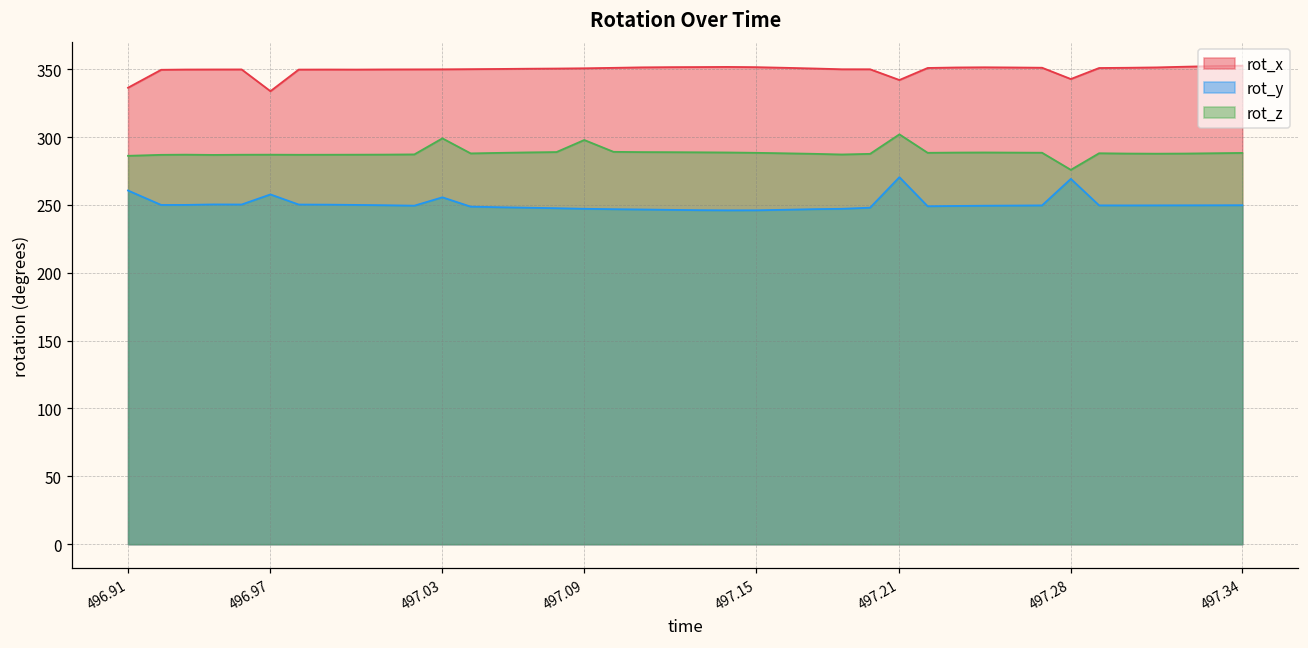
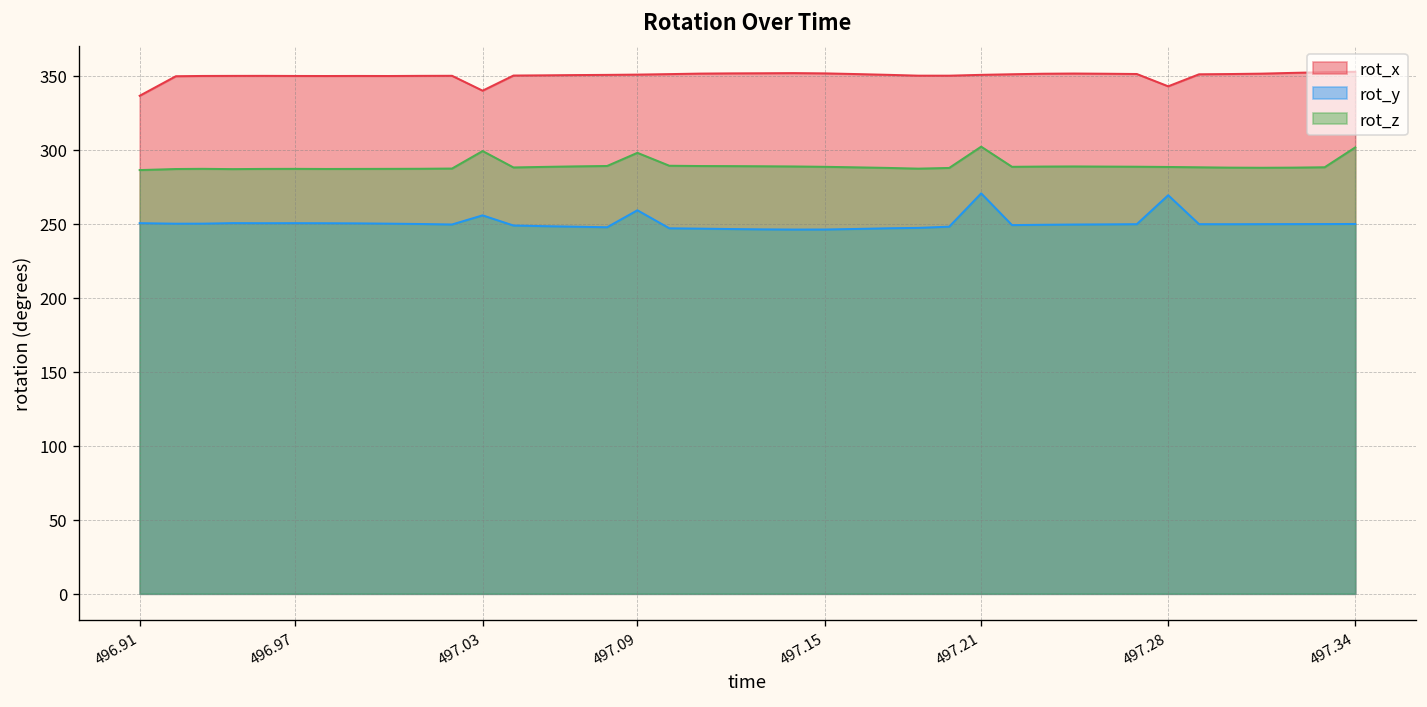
  {
    "rot_x": {
      "496.91": 336,
-     "496.97": 334,
-     "497.03": 350,
+     "496.97": 350,
+     "497.03": 340,
      "497.09": 351,
      "497.15": 351,
-     "497.21": 342,
+     "497.21": 350,
      "497.28": 343
    },
    "rot_y": {
-     "496.91": 261,
-     "496.97": 258,
+     "496.91": 250,
+     "496.97": 250,
      "497.03": 256,
-     "497.09": 247,
+     "497.09": 259,
      "497.15": 246,
      "497.21": 270,
      "497.28": 269,
      "497.34": 250
    },
    "rot_z": {
      "496.91": 286,
      "496.97": 287,
      "497.03": 299,
      "497.09": 298,
      "497.15": 288,
      "497.21": 302,
-     "497.28": 276,
-     "497.34": 288
+     "497.28": 288,
+     "497.34": 301
    }
  }
